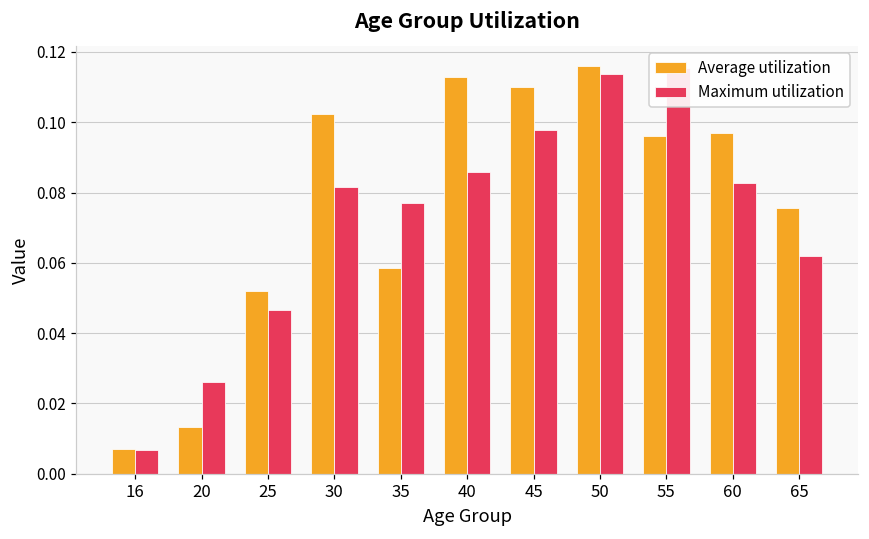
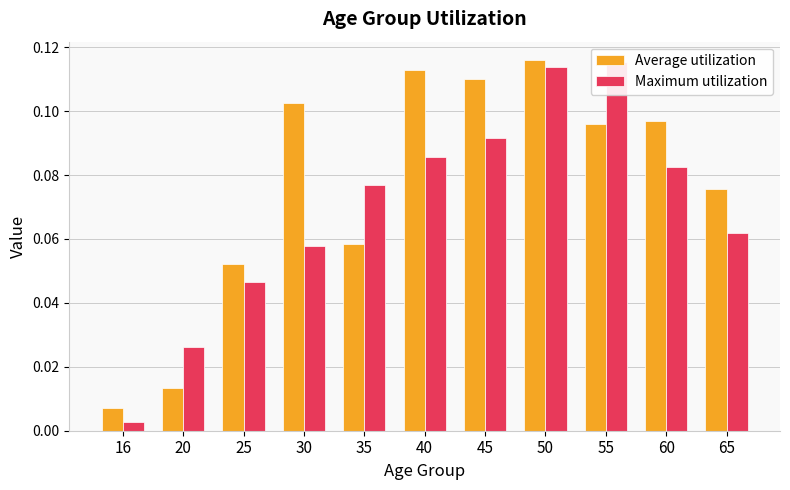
  {
    "Average utilization": {
      "16": 0.007,
      "20": 0.013,
      "25": 0.052,
      "30": 0.102,
      "35": 0.059,
      "40": 0.113,
      "45": 0.110,
      "50": 0.116,
      "55": 0.096,
      "60": 0.097,
      "65": 0.076
    },
    "Maximum utilization": {
-     "16": 0.007,
+     "16": 0.003,
      "20": 0.026,
      "25": 0.047,
-     "30": 0.082,
+     "30": 0.058,
      "35": 0.077,
      "40": 0.086,
-     "45": 0.098,
+     "45": 0.092,
      "50": 0.114,
      "60": 0.083,
      "65": 0.062
    }
  }
